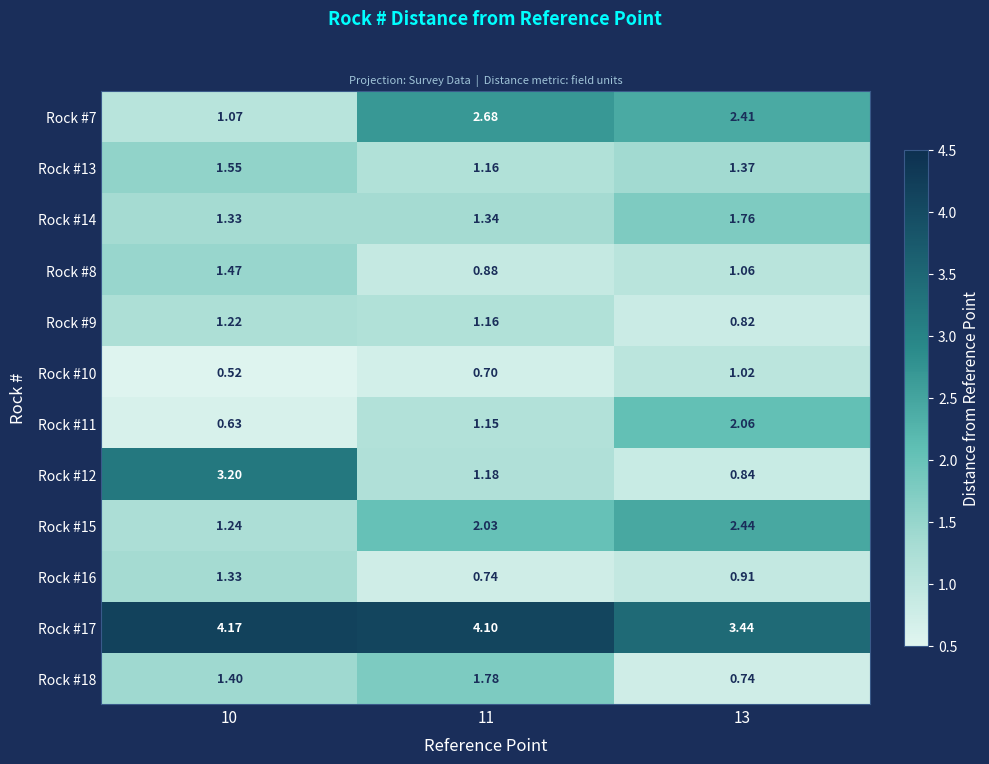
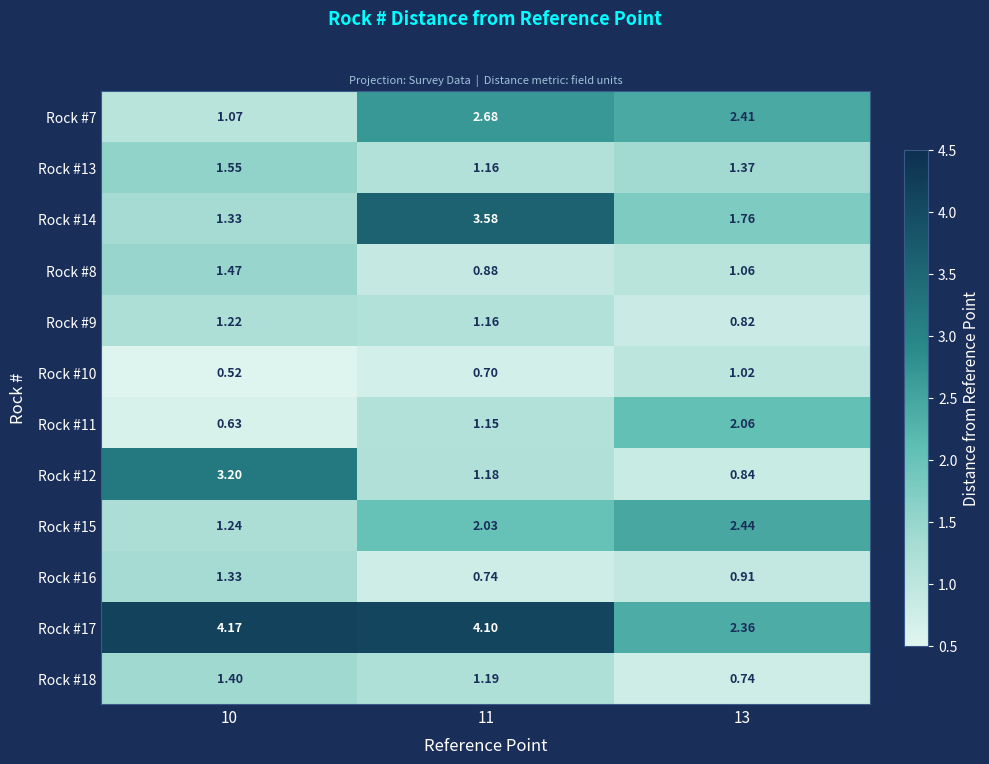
  {
    "Rock #7": {
      "10": 1.07,
      "11": 2.68,
      "13": 2.41
    },
    "Rock #13": {
      "10": 1.55,
      "11": 1.16,
      "13": 1.37
    },
    "Rock #14": {
      "10": 1.33,
-     "11": 1.34,
+     "11": 3.58,
      "13": 1.76
    },
    "Rock #8": {
      "10": 1.47,
      "11": 0.88,
      "13": 1.06
    },
    "Rock #9": {
      "10": 1.22,
      "11": 1.16,
      "13": 0.82
    },
    "Rock #10": {
      "10": 0.52,
      "11": 0.70,
      "13": 1.02
    },
    "Rock #11": {
      "10": 0.63,
      "11": 1.15,
      "13": 2.06
    },
    "Rock #12": {
      "10": 3.20,
      "11": 1.18,
      "13": 0.84
    },
    "Rock #15": {
      "10": 1.24,
      "11": 2.03,
      "13": 2.44
    },
    "Rock #16": {
      "10": 1.33,
      "11": 0.74,
      "13": 0.91
    },
    "Rock #17": {
      "10": 4.17,
      "11": 4.10,
-     "13": 3.44
+     "13": 2.36
    },
    "Rock #18": {
      "10": 1.40,
-     "11": 1.78,
+     "11": 1.19,
      "13": 0.74
    }
  }
